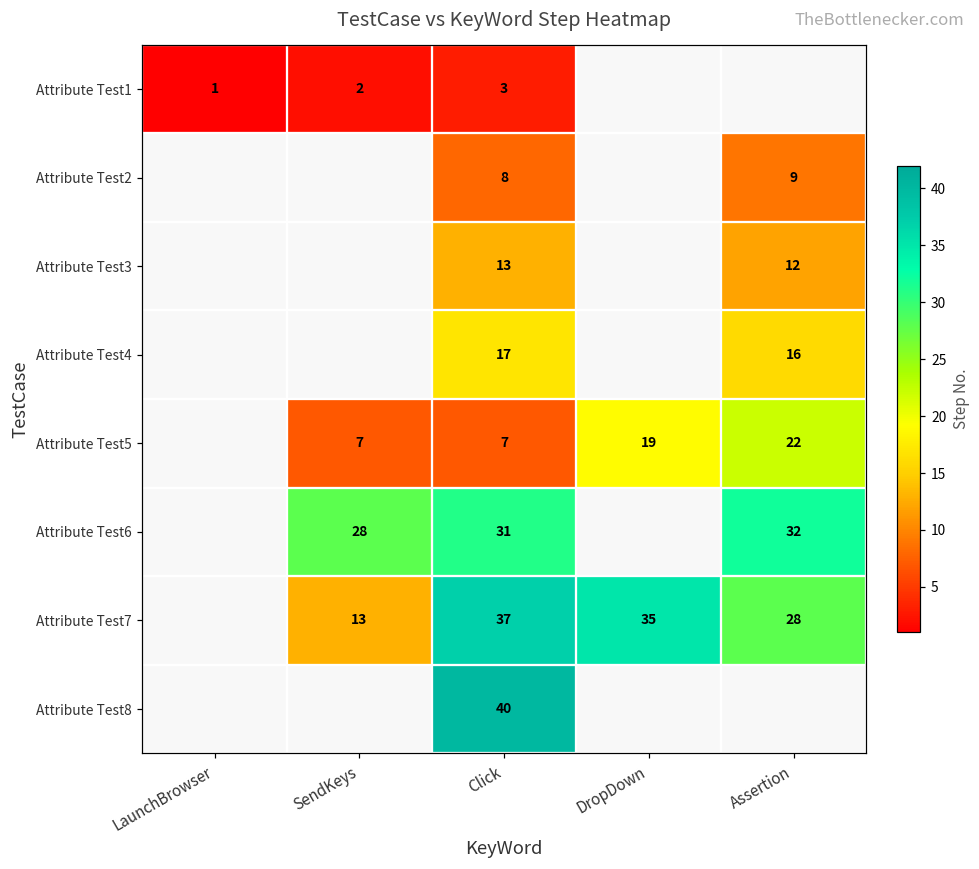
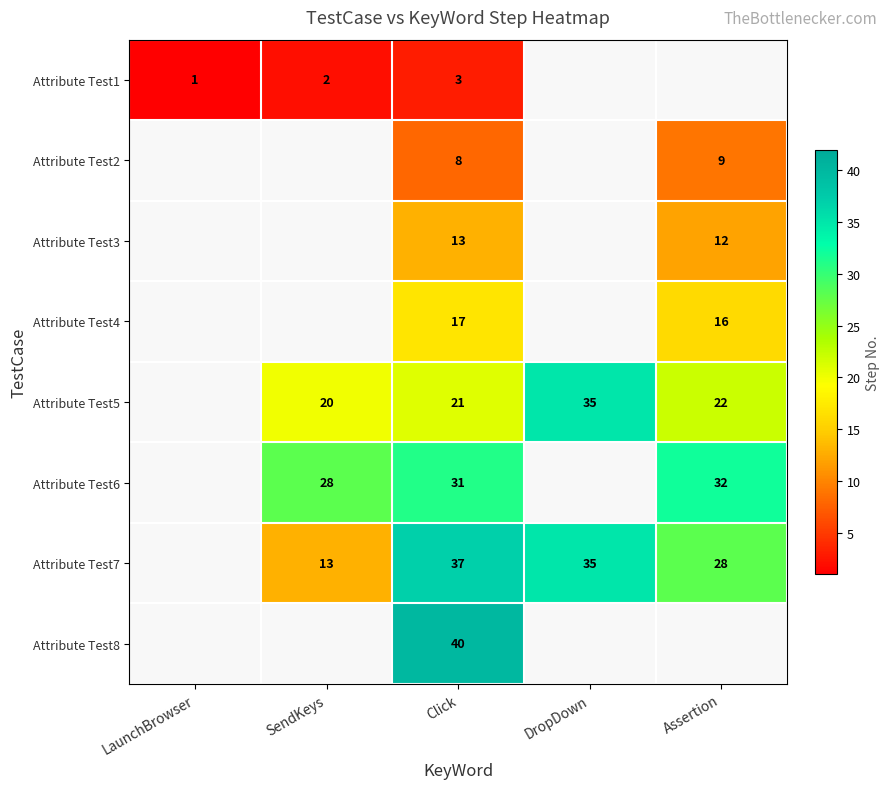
  {
    "Attribute Test1": {
      "LaunchBrowser": 1,
      "SendKeys": 2,
      "Click": 3
    },
    "Attribute Test2": {
      "Click": 8,
      "Assertion": 9
    },
    "Attribute Test3": {
      "Click": 13,
      "Assertion": 12
    },
    "Attribute Test4": {
      "Click": 17,
      "Assertion": 16
    },
    "Attribute Test5": {
-     "SendKeys": 7,
-     "Click": 7,
-     "DropDown": 19,
+     "SendKeys": 20,
+     "Click": 21,
+     "DropDown": 35,
      "Assertion": 22
    },
    "Attribute Test6": {
      "SendKeys": 28,
      "Click": 31,
      "Assertion": 32
    },
    "Attribute Test7": {
      "SendKeys": 13,
      "Click": 37,
      "DropDown": 35,
      "Assertion": 28
    },
    "Attribute Test8": {
      "Click": 40
    }
  }
